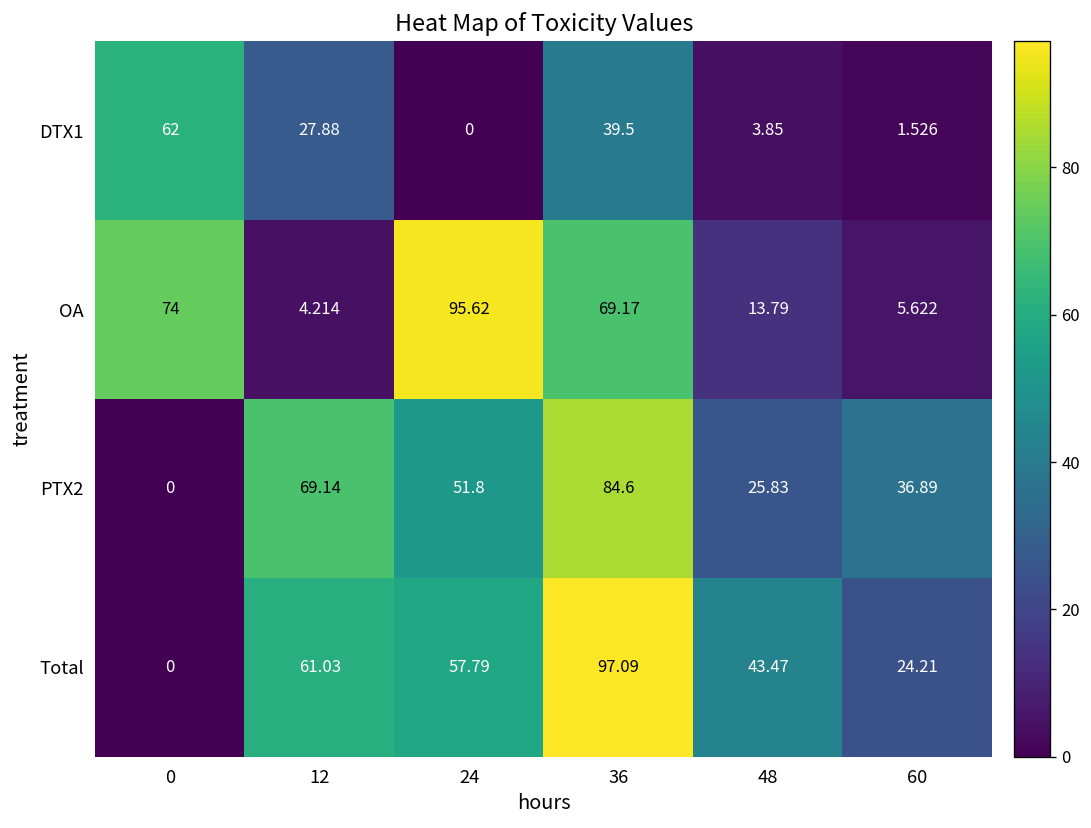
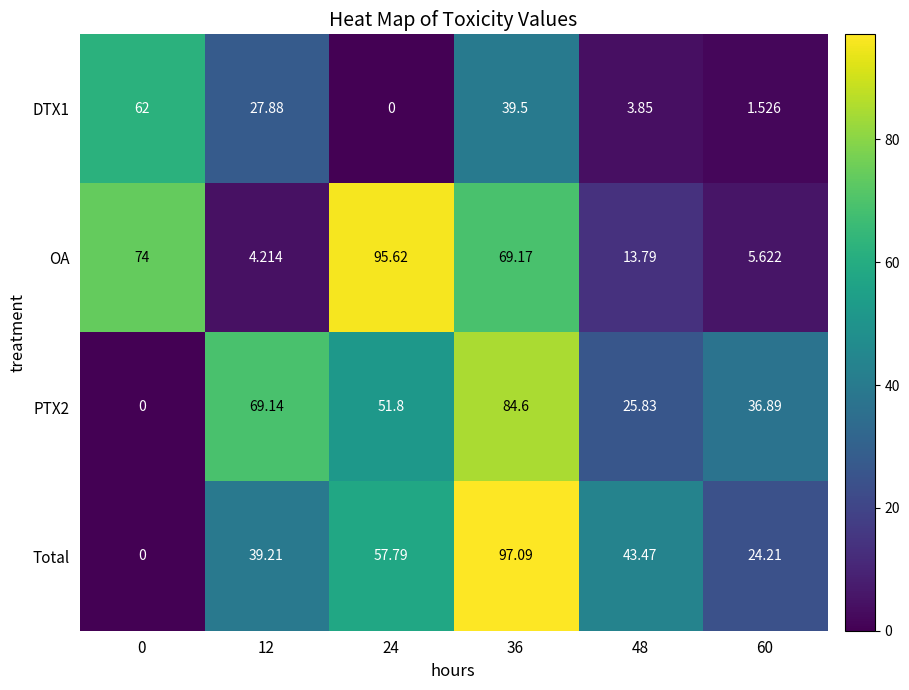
  {
    "DTX1": {
      "0": 62,
      "12": 27.88,
      "24": 0,
      "36": 39.5,
      "48": 3.85,
      "60": 1.526
    },
    "OA": {
      "0": 74,
      "12": 4.214,
      "24": 95.62,
      "36": 69.17,
      "48": 13.79,
      "60": 5.622
    },
    "PTX2": {
      "0": 0,
      "12": 69.14,
      "24": 51.8,
      "36": 84.6,
      "48": 25.83,
      "60": 36.89
    },
    "Total": {
      "0": 0,
-     "12": 61.03,
+     "12": 39.21,
      "24": 57.79,
      "36": 97.09,
      "48": 43.47,
      "60": 24.21
    }
  }
